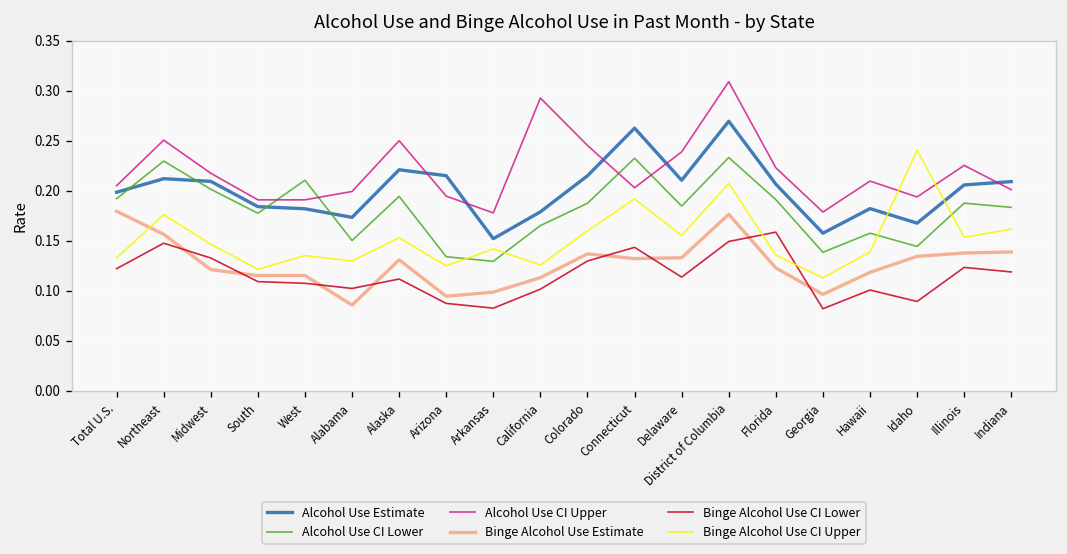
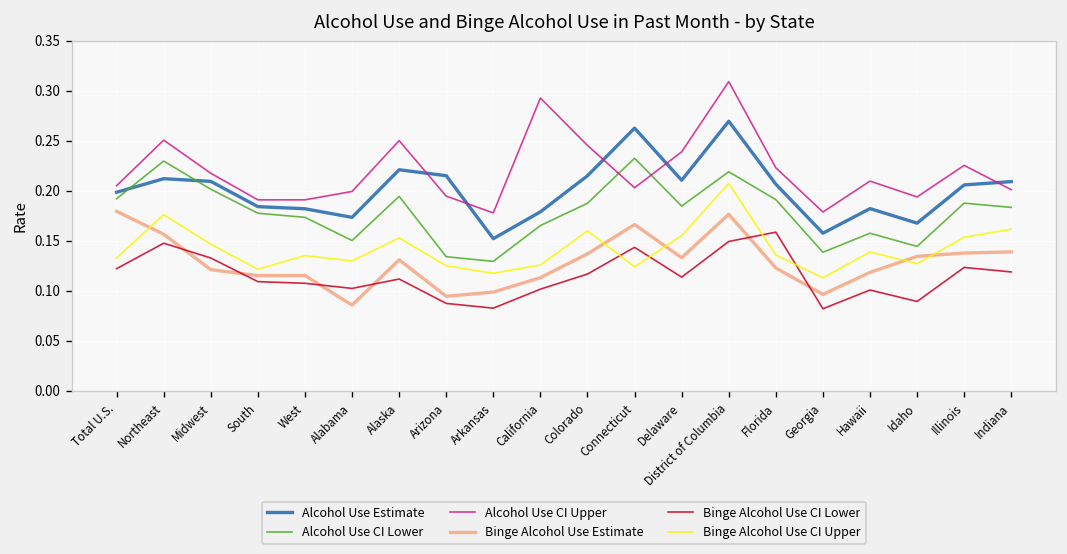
  {
    "Alcohol Use Estimate": {
      "Total U.S.": 0.20,
      "Northeast": 0.21,
      "Midwest": 0.21,
      "South": 0.18,
      "West": 0.18,
      "Alabama": 0.17,
      "Alaska": 0.22,
      "Arizona": 0.21,
      "Arkansas": 0.15,
      "California": 0.18,
      "Colorado": 0.21,
      "Connecticut": 0.26,
      "Delaware": 0.21,
      "District of Columbia": 0.27,
      "Florida": 0.21,
      "Georgia": 0.16,
      "Hawaii": 0.18,
      "Idaho": 0.17,
      "Illinois": 0.21,
      "Indiana": 0.21
    },
    "Alcohol Use CI Lower": {
      "Total U.S.": 0.19,
      "Northeast": 0.23,
      "Midwest": 0.20,
      "South": 0.18,
-     "West": 0.21,
+     "West": 0.17,
      "Alabama": 0.15,
      "Alaska": 0.19,
      "Arizona": 0.13,
      "Arkansas": 0.13,
      "California": 0.16,
      "Colorado": 0.19,
      "Connecticut": 0.23,
      "Delaware": 0.18,
-     "District of Columbia": 0.23,
+     "District of Columbia": 0.22,
      "Florida": 0.19,
      "Georgia": 0.14,
      "Hawaii": 0.16,
      "Idaho": 0.14,
      "Illinois": 0.19,
      "Indiana": 0.18
    },
    "Alcohol Use CI Upper": {
      "Total U.S.": 0.20,
      "Northeast": 0.25,
      "Midwest": 0.22,
      "South": 0.19,
      "West": 0.19,
      "Alabama": 0.20,
      "Alaska": 0.25,
      "Arizona": 0.19,
      "Arkansas": 0.18,
      "California": 0.29,
      "Colorado": 0.25,
      "Connecticut": 0.20,
      "Delaware": 0.24,
      "District of Columbia": 0.31,
      "Florida": 0.22,
      "Georgia": 0.18,
      "Hawaii": 0.21,
      "Idaho": 0.19,
      "Illinois": 0.23,
      "Indiana": 0.20
    },
    "Binge Alcohol Use Estimate": {
      "Total U.S.": 0.18,
      "Northeast": 0.16,
      "Midwest": 0.12,
      "South": 0.11,
      "West": 0.11,
      "Alabama": 0.09,
      "Alaska": 0.13,
      "Arizona": 0.09,
      "Arkansas": 0.10,
      "California": 0.11,
      "Colorado": 0.14,
-     "Connecticut": 0.13,
+     "Connecticut": 0.17,
      "Delaware": 0.13,
      "District of Columbia": 0.18,
      "Florida": 0.12,
      "Georgia": 0.10,
      "Hawaii": 0.12,
      "Idaho": 0.13,
      "Illinois": 0.14,
      "Indiana": 0.14
    },
    "Binge Alcohol Use CI Lower": {
      "Total U.S.": 0.12,
      "Northeast": 0.15,
      "Midwest": 0.13,
      "South": 0.11,
      "West": 0.11,
      "Alabama": 0.10,
      "Alaska": 0.11,
      "Arizona": 0.09,
      "Arkansas": 0.08,
      "California": 0.10,
-     "Colorado": 0.13,
+     "Colorado": 0.12,
      "Connecticut": 0.14,
      "Delaware": 0.11,
      "District of Columbia": 0.15,
      "Florida": 0.16,
      "Georgia": 0.08,
      "Hawaii": 0.10,
      "Idaho": 0.09,
      "Illinois": 0.12,
      "Indiana": 0.12
    },
    "Binge Alcohol Use CI Upper": {
      "Total U.S.": 0.13,
      "Northeast": 0.18,
      "Midwest": 0.15,
      "South": 0.12,
      "West": 0.13,
      "Alabama": 0.13,
      "Alaska": 0.15,
      "Arizona": 0.12,
-     "Arkansas": 0.14,
+     "Arkansas": 0.12,
      "California": 0.13,
      "Colorado": 0.16,
-     "Connecticut": 0.19,
+     "Connecticut": 0.12,
      "Delaware": 0.15,
      "District of Columbia": 0.21,
      "Florida": 0.14,
      "Georgia": 0.11,
      "Hawaii": 0.14,
-     "Idaho": 0.24,
+     "Idaho": 0.13,
      "Illinois": 0.15,
      "Indiana": 0.16
    }
  }
